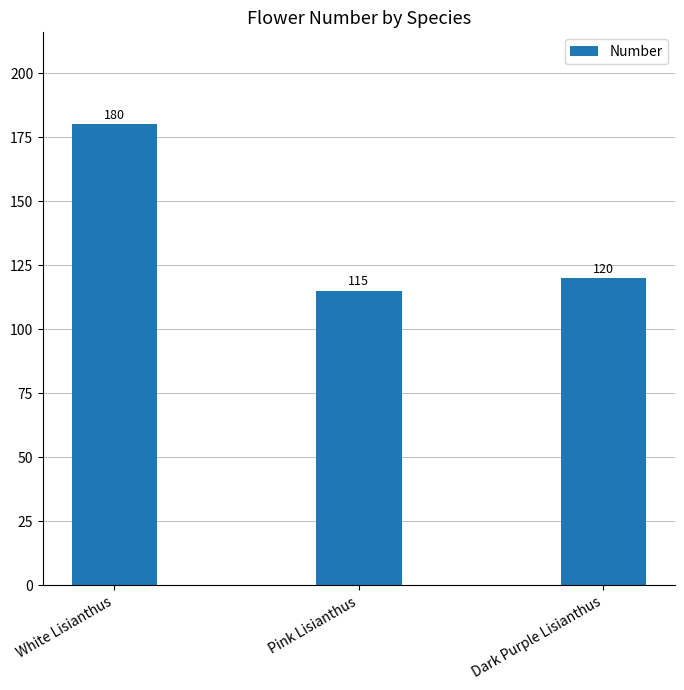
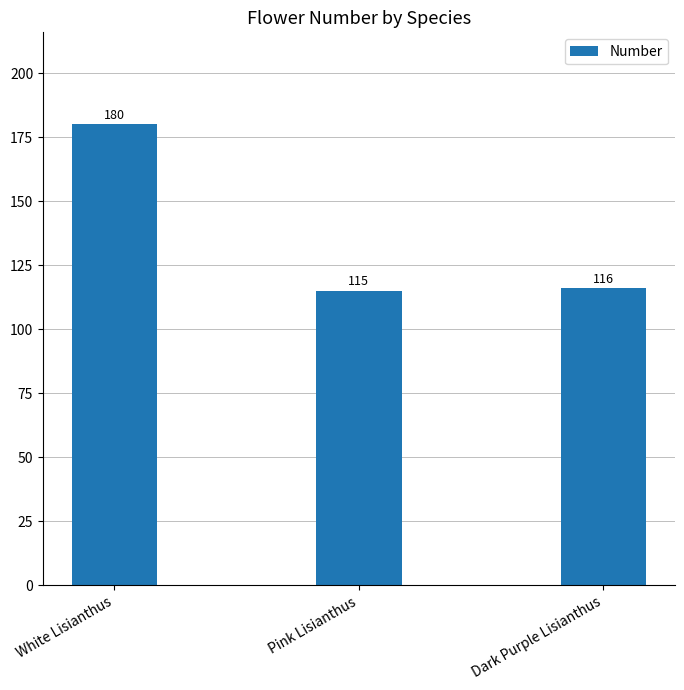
  {
    "White Lisianthus": 180,
    "Pink Lisianthus": 115,
-   "Dark Purple Lisianthus": 120
+   "Dark Purple Lisianthus": 116
  }
